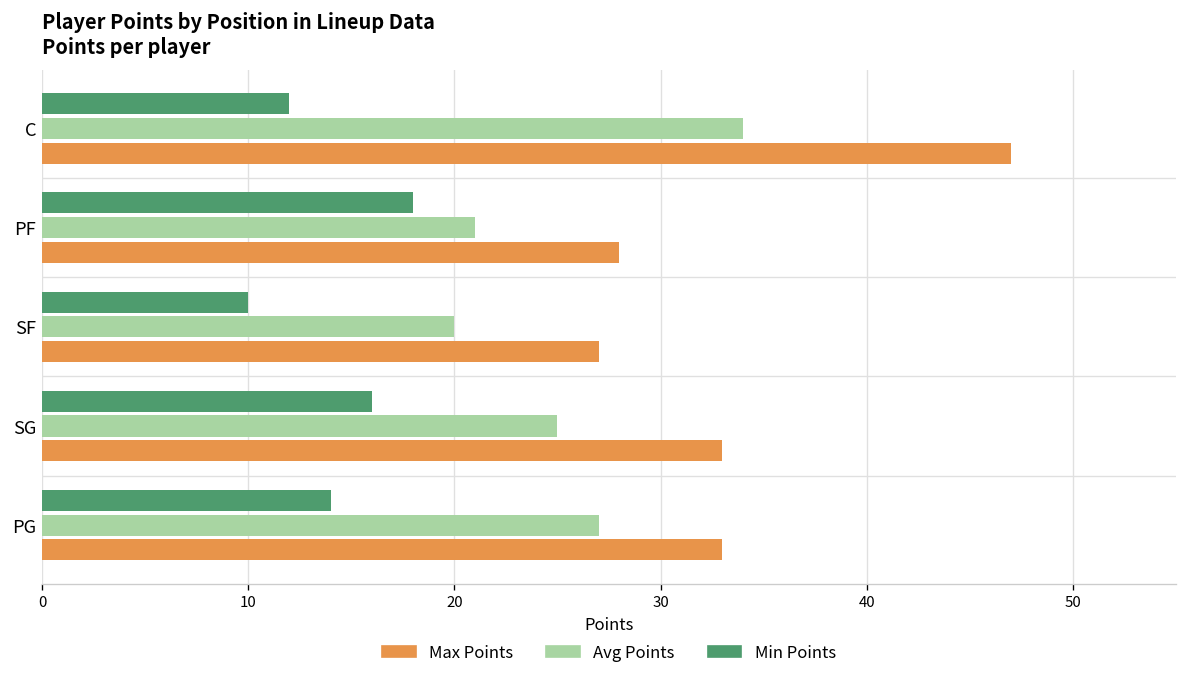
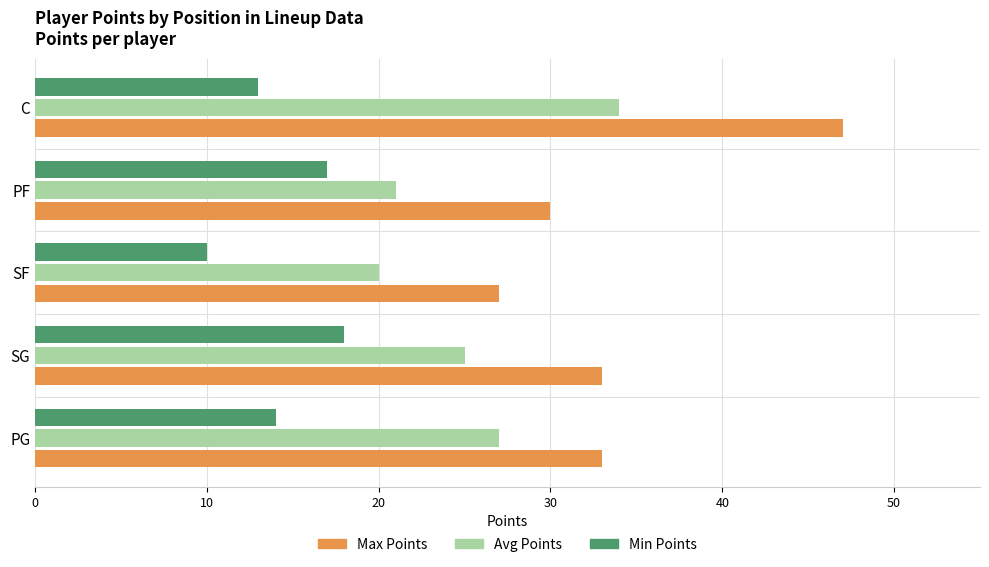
  {
    "Max Points": {
      "C": 47,
-     "PF": 28,
+     "PF": 30,
      "SF": 27,
      "SG": 33,
      "PG": 33
    },
    "Avg Points": {
      "C": 34,
      "PF": 21,
      "SF": 20,
      "SG": 25,
      "PG": 27
    },
    "Min Points": {
-     "C": 12,
-     "PF": 18,
+     "C": 13,
+     "PF": 17,
      "SF": 10,
-     "SG": 16,
+     "SG": 18,
      "PG": 14
    }
  }
